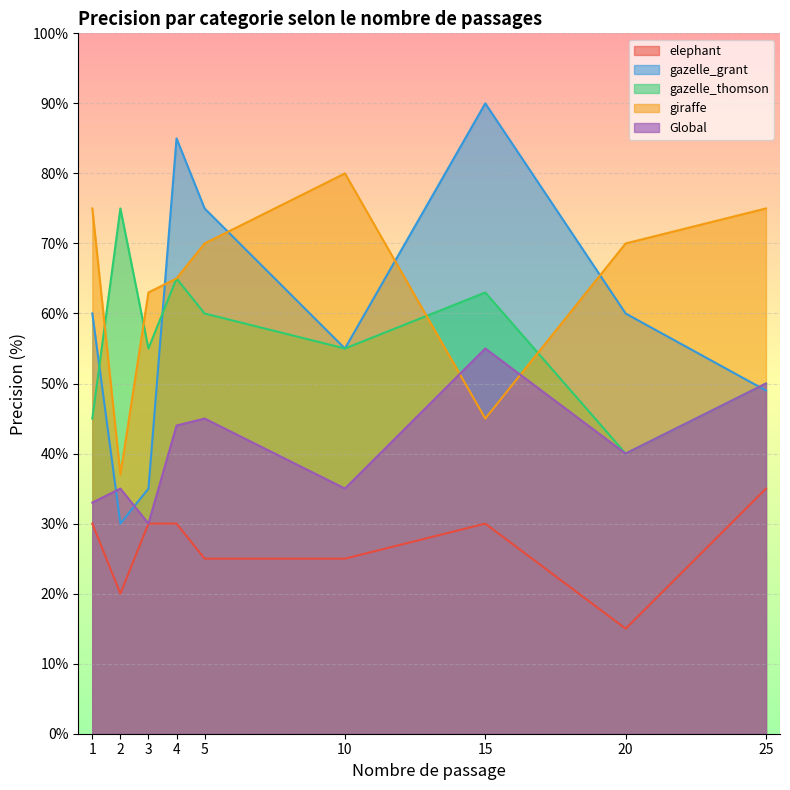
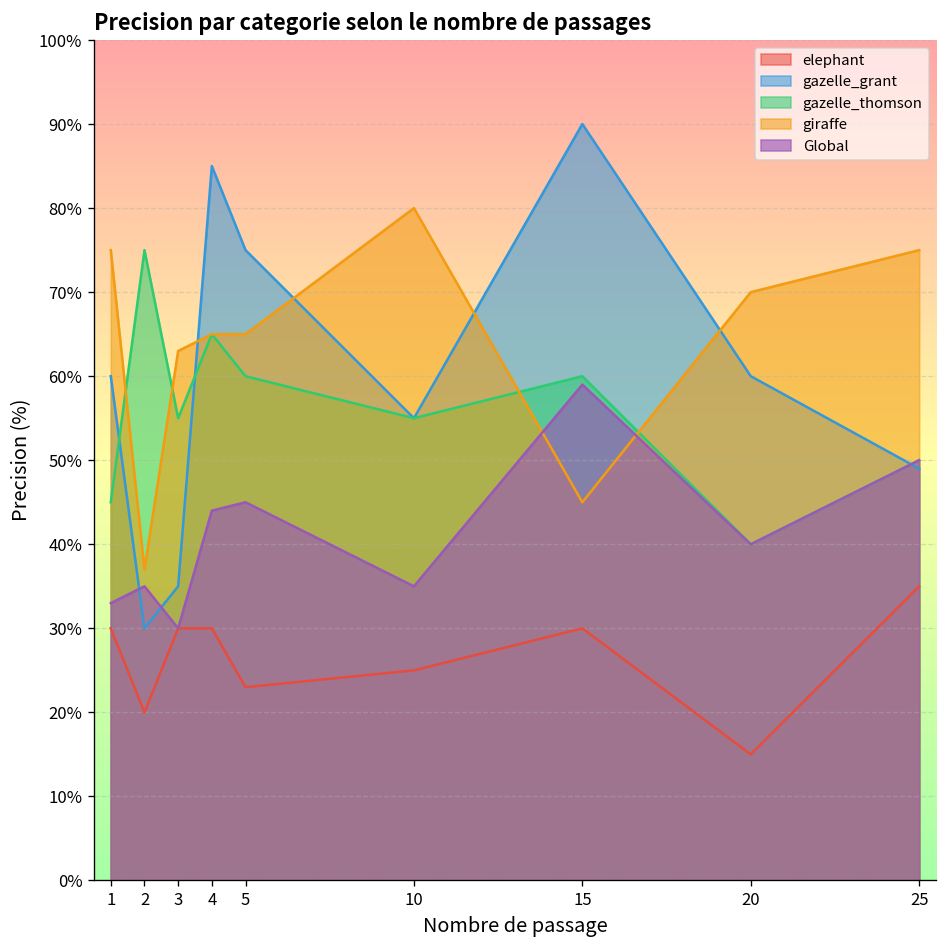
  {
    "elephant": {
      "1": "30%",
      "2": "20%",
      "4": "30%",
-     "5": "25%",
+     "5": "23%",
      "10": "25%",
      "15": "30%",
      "20": "15%",
      "25": "35%"
    },
    "gazelle_grant": {
      "1": "60%",
      "2": "30%",
      "3": "35%",
      "4": "85%",
      "5": "75%",
      "15": "90%",
      "20": "60%",
      "25": "49%"
    },
    "gazelle_thomson": {
      "1": "45%",
      "2": "75%",
      "3": "55%",
      "5": "60%",
-     "15": "63%"
+     "15": "60%"
    },
    "giraffe": {
      "1": "75%",
      "2": "37%",
      "3": "63%",
-     "5": "70%",
+     "5": "65%",
      "10": "80%",
      "15": "45%",
      "20": "70%",
      "25": "75%"
    },
    "Global": {
      "1": "33%",
      "2": "35%",
      "4": "44%",
      "5": "45%",
      "10": "35%",
-     "15": "55%"
+     "15": "59%"
    }
  }
